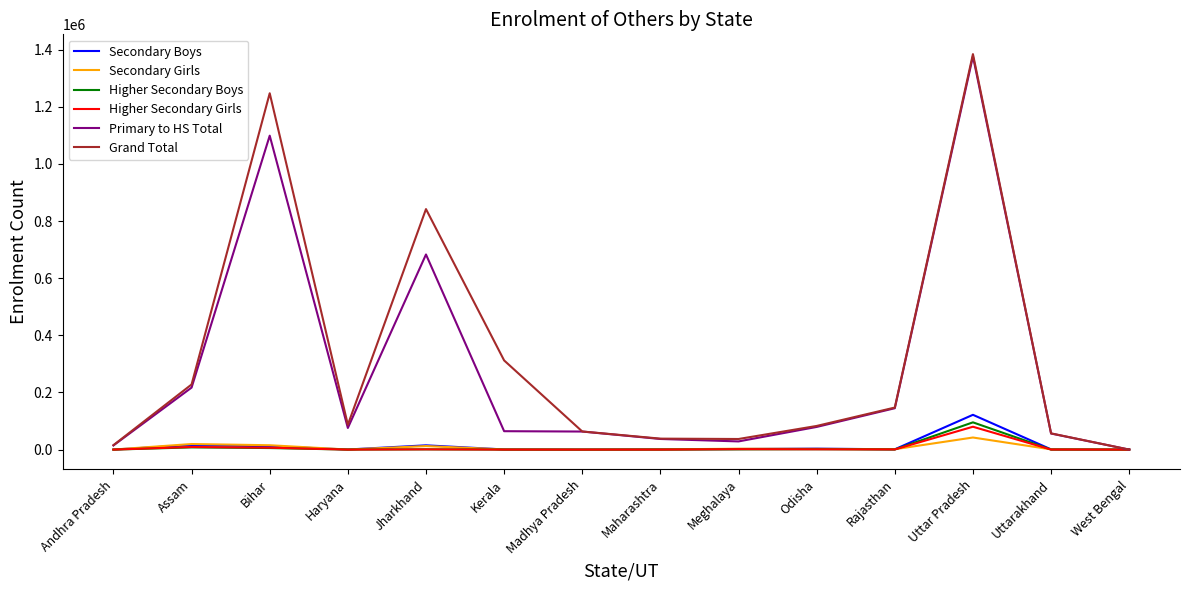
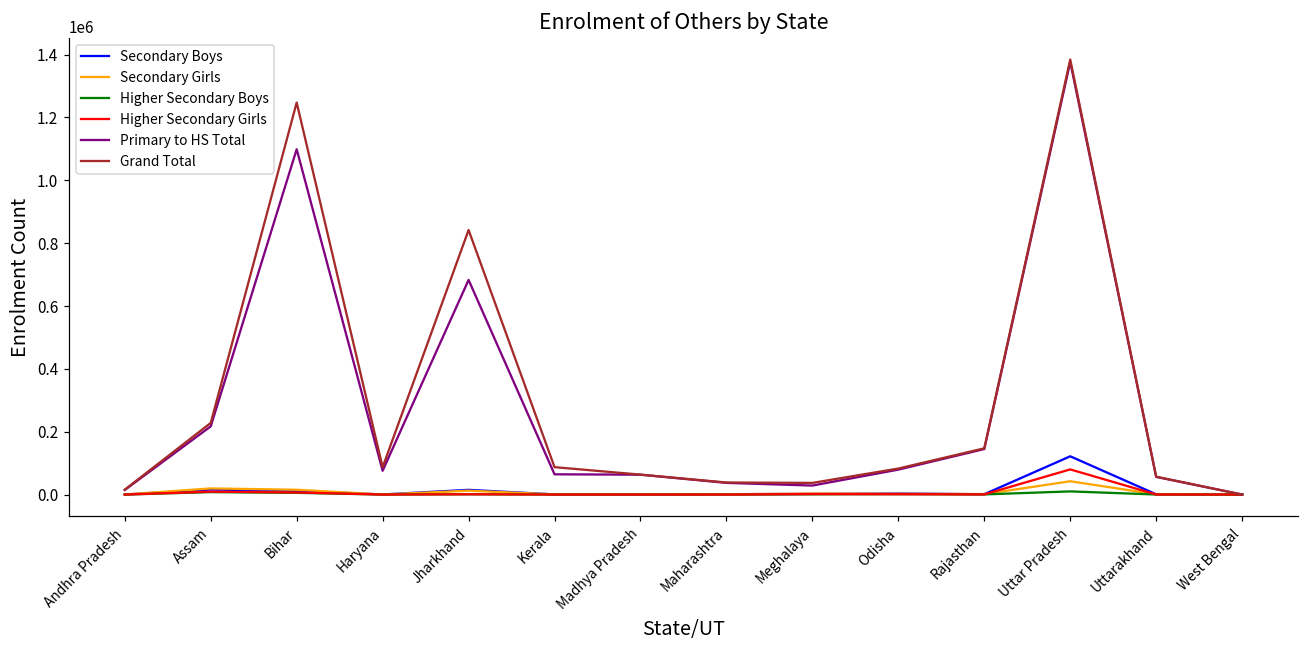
  {
    "Secondary Boys": {
      "Uttar Pradesh": 120000
    },
    "Secondary Girls": {
      "Uttar Pradesh": 40000
    },
    "Higher Secondary Boys": {
-     "Uttar Pradesh": 100000
+     "Uttar Pradesh": 10000
    },
    "Higher Secondary Girls": {
      "Uttar Pradesh": 80000
    },
    "Primary to HS Total": {
      "Assam": 220000,
      "Bihar": 1100000,
      "Haryana": 80000,
      "Jharkhand": 680000,
      "Kerala": 60000
    },
    "Grand Total": {
      "Assam": 230000,
      "Bihar": 1250000,
      "Haryana": 90000,
      "Jharkhand": 840000,
-     "Kerala": 310000
+     "Kerala": 90000
    }
  }
